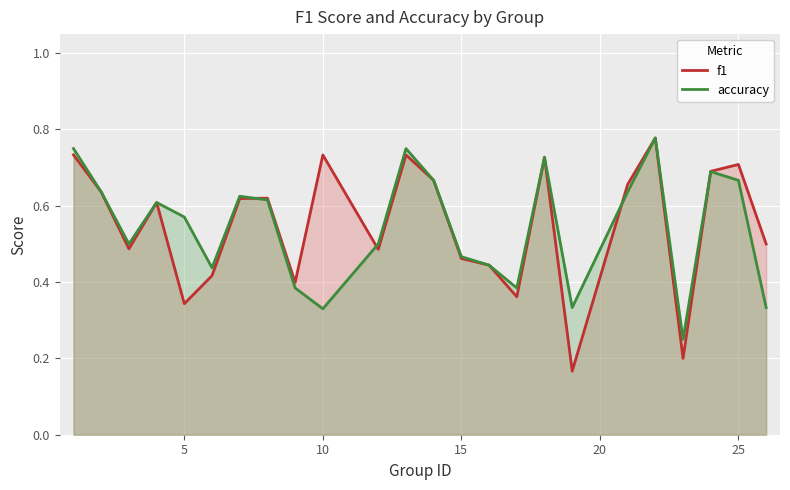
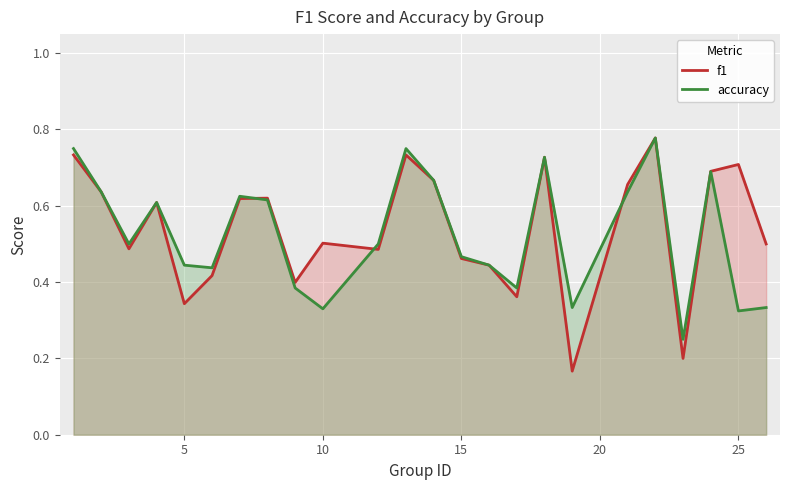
  {
    "f1": {
      "5": 0.34,
-     "10": 0.73,
+     "10": 0.50,
      "25": 0.71
    },
    "accuracy": {
-     "5": 0.57,
+     "5": 0.44,
      "10": 0.33,
-     "25": 0.67
+     "25": 0.32
    }
  }
